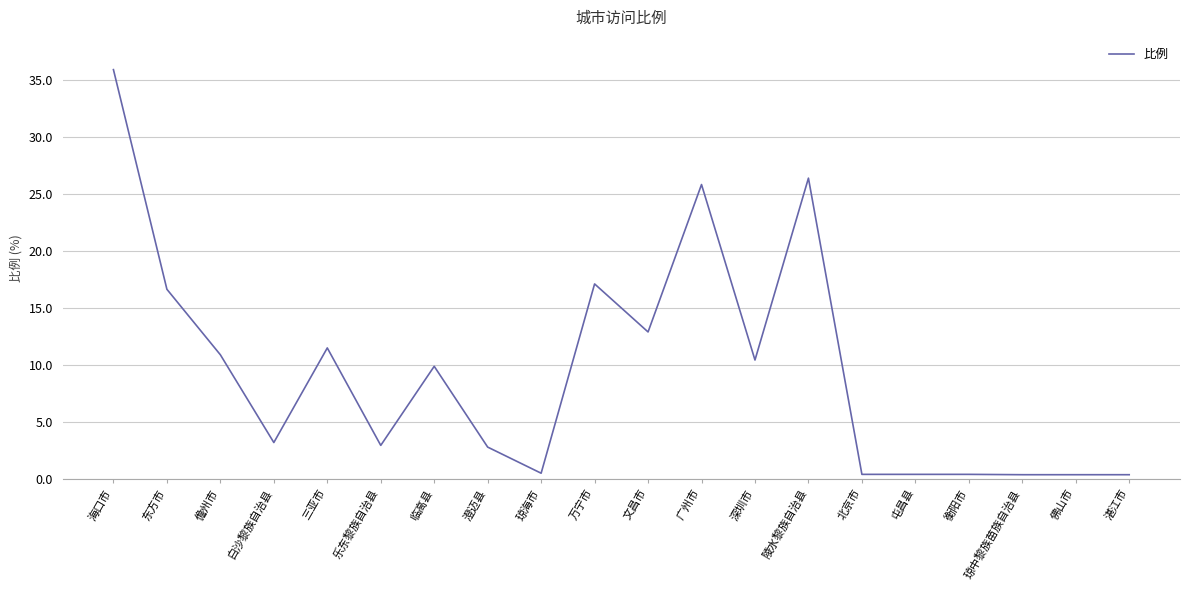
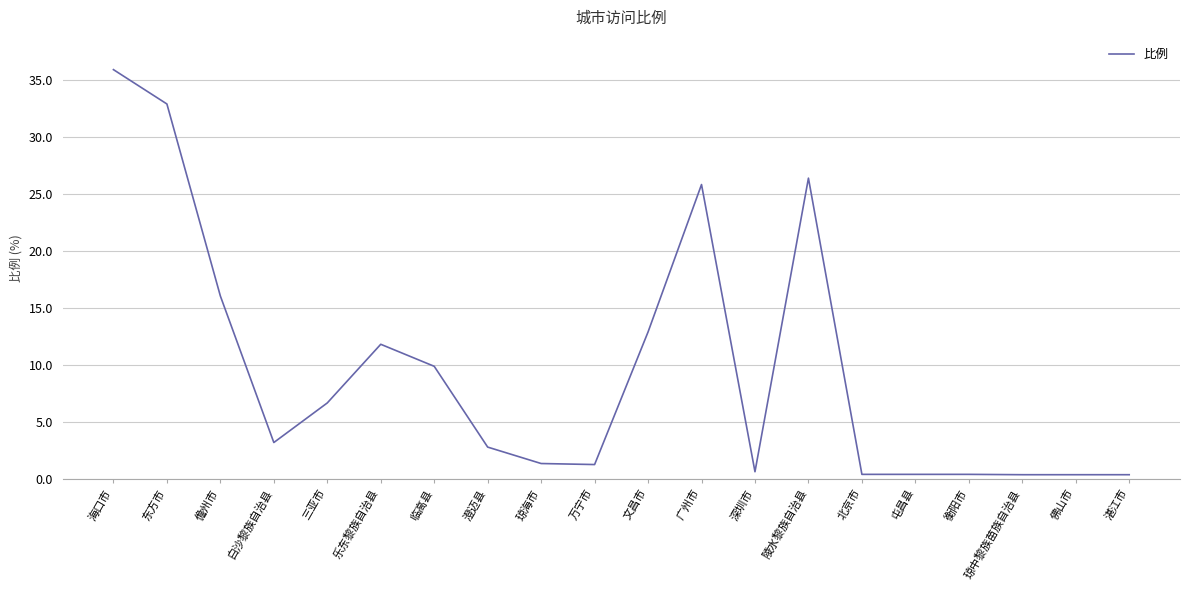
  {
    "海口市": 35.9,
-   "东方市": 16.6,
-   "儋州市": 10.9,
+   "东方市": 32.9,
+   "儋州市": 16.0,
    "白沙黎族自治县": 3.2,
-   "三亚市": 11.5,
-   "乐东黎族自治县": 2.9,
+   "三亚市": 6.7,
+   "乐东黎族自治县": 11.8,
    "临高县": 9.9,
    "澄迈县": 2.8,
-   "琼海市": 0.5,
-   "万宁市": 17.1,
+   "琼海市": 1.4,
+   "万宁市": 1.3,
    "文昌市": 12.9,
    "广州市": 25.8,
-   "深圳市": 10.4,
+   "深圳市": 0.6,
    "陵水黎族自治县": 26.4,
    "北京市": 0.4,
    "屯昌县": 0.4,
    "衡阳市": 0.4,
    "琼中黎族苗族自治县": 0.4,
    "佛山市": 0.4,
    "湛江市": 0.4
  }
